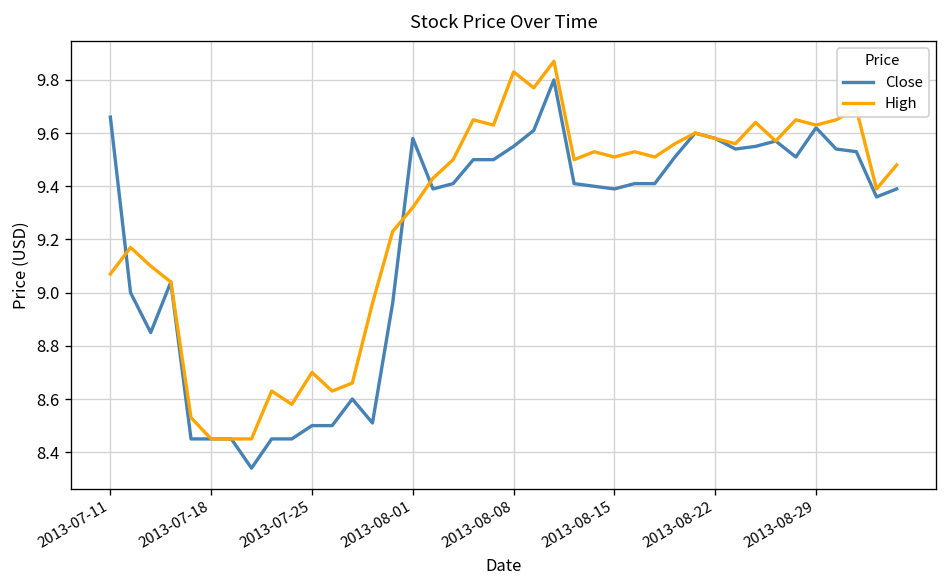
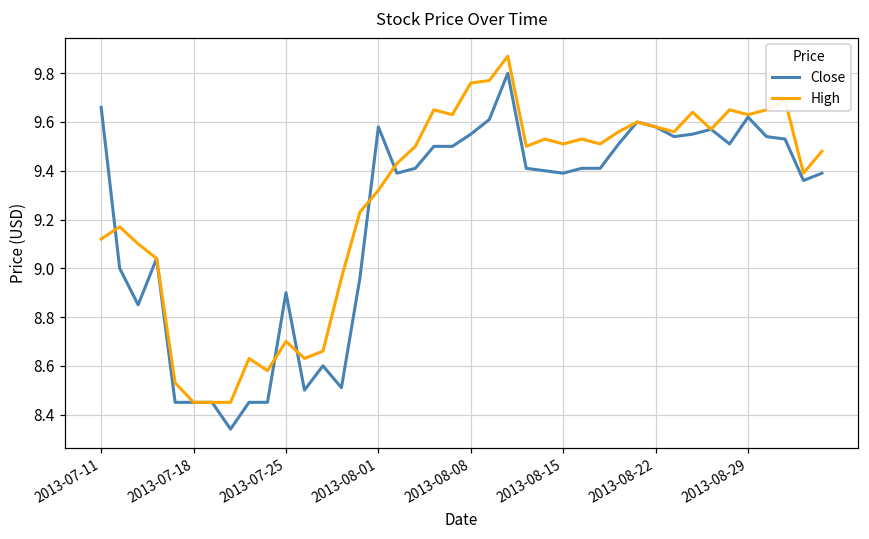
  {
    "Close": {
      "2013-07-11": 9.66,
-     "2013-07-25": 8.5,
+     "2013-07-25": 8.9,
      "2013-08-01": 9.58,
      "2013-08-08": 9.55,
      "2013-08-15": 9.4
    },
    "High": {
-     "2013-07-11": 9.07,
+     "2013-07-11": 9.12,
      "2013-07-25": 8.70,
      "2013-08-01": 9.32,
-     "2013-08-08": 9.83,
+     "2013-08-08": 9.76,
      "2013-08-15": 9.51
    }
  }
